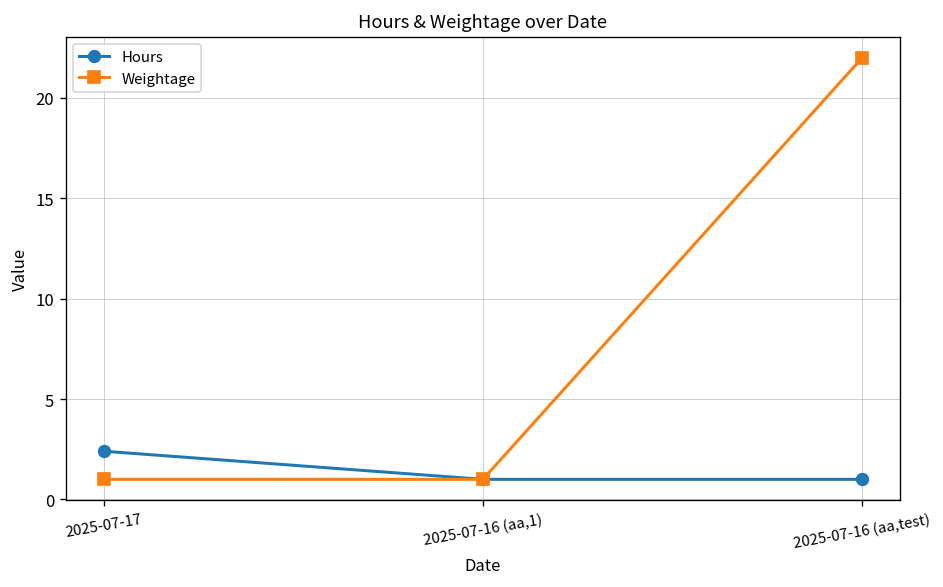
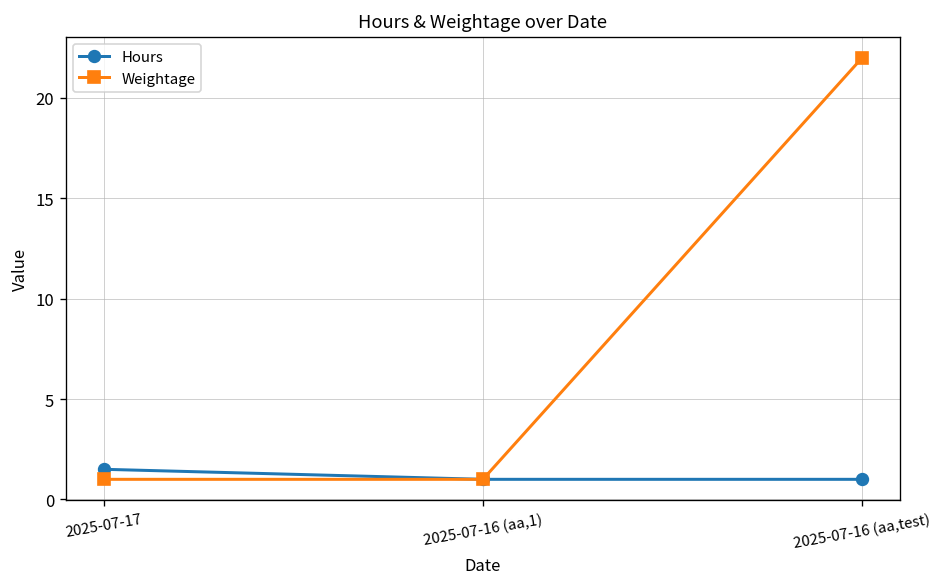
  {
    "Hours": {
-     "2025-07-17": 2.4,
+     "2025-07-17": 1.5,
      "2025-07-16 (aa,test)": 1.0
    },
    "Weightage": {
      "2025-07-17": 1.0,
      "2025-07-16 (aa,test)": 22.0
    }
  }
